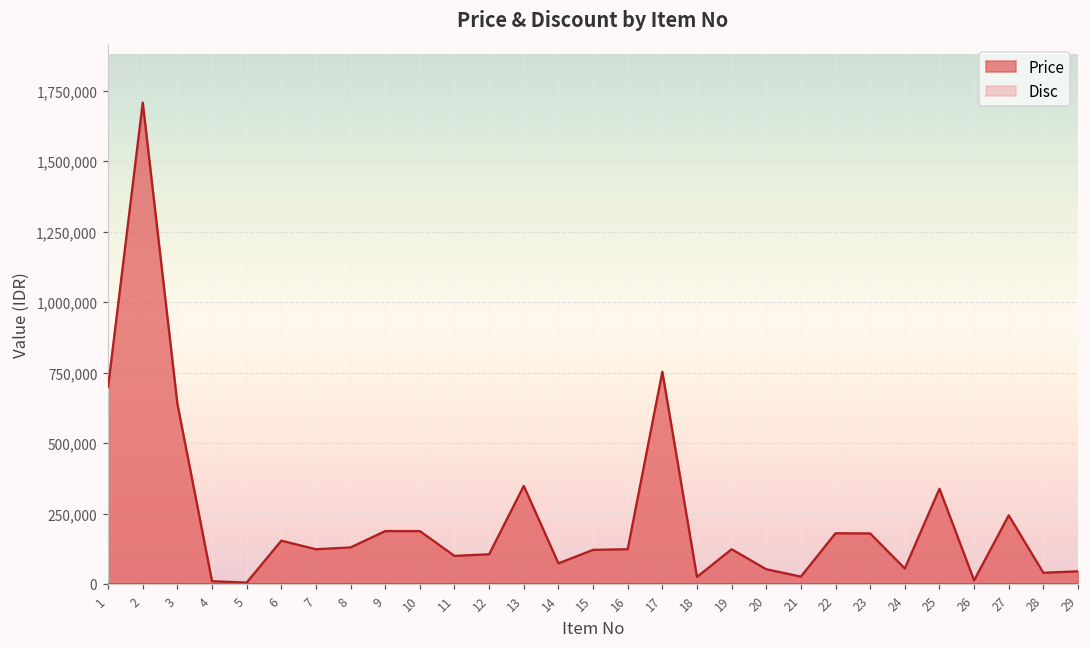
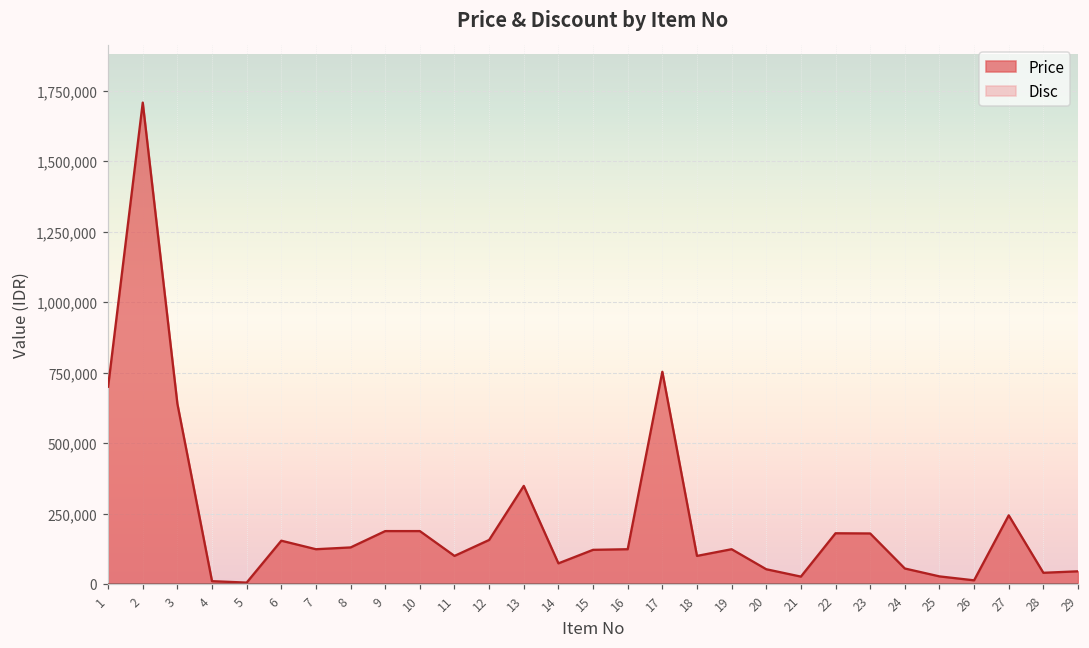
  {
    "Price": {
      "1": "700,000",
      "2": "1,710,000",
      "3": "640,000",
      "6": "150,000",
      "7": "120,000",
      "8": "130,000",
      "9": "190,000",
      "10": "190,000",
      "11": "100,000",
-     "12": "110,000",
+     "12": "160,000",
      "13": "350,000",
      "14": "70,000",
      "15": "120,000",
      "16": "120,000",
      "17": "750,000",
-     "18": "30,000",
+     "18": "100,000",
      "19": "120,000",
      "20": "50,000",
      "21": "30,000",
      "22": "180,000",
      "23": "180,000",
      "24": "60,000",
-     "25": "340,000",
+     "25": "30,000",
      "26": "10,000",
      "27": "240,000",
      "28": "40,000",
      "29": "50,000"
    },
    "Disc": {
      "1": "0",
      "2": "0",
      "3": "0",
      "6": "0",
      "7": "0",
      "8": "0",
      "9": "0",
      "10": "0",
      "11": "0",
      "12": "0",
      "13": "0",
      "14": "0",
      "15": "0",
      "16": "0",
      "17": "0",
      "18": "0",
      "19": "0",
      "20": "0",
      "21": "0",
      "22": "0",
      "23": "0",
      "24": "0",
      "25": "0",
      "26": "0",
      "27": "0",
      "28": "0",
      "29": "0"
    }
  }
